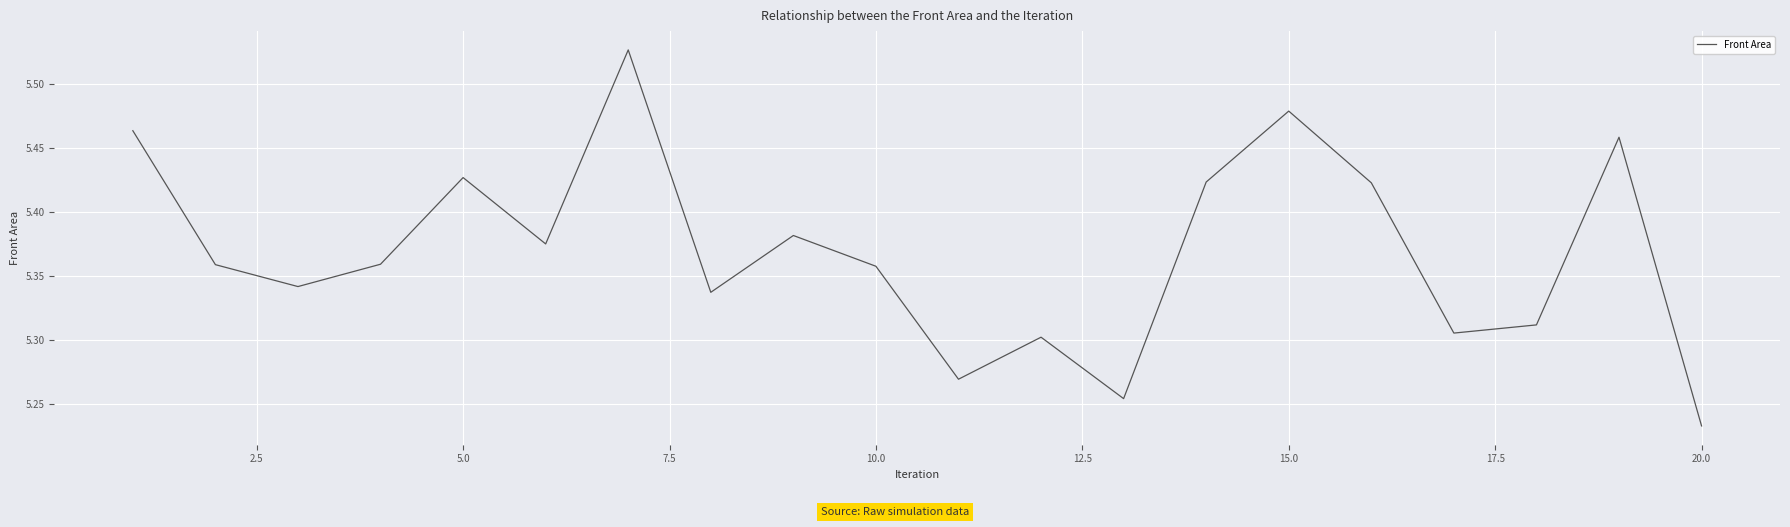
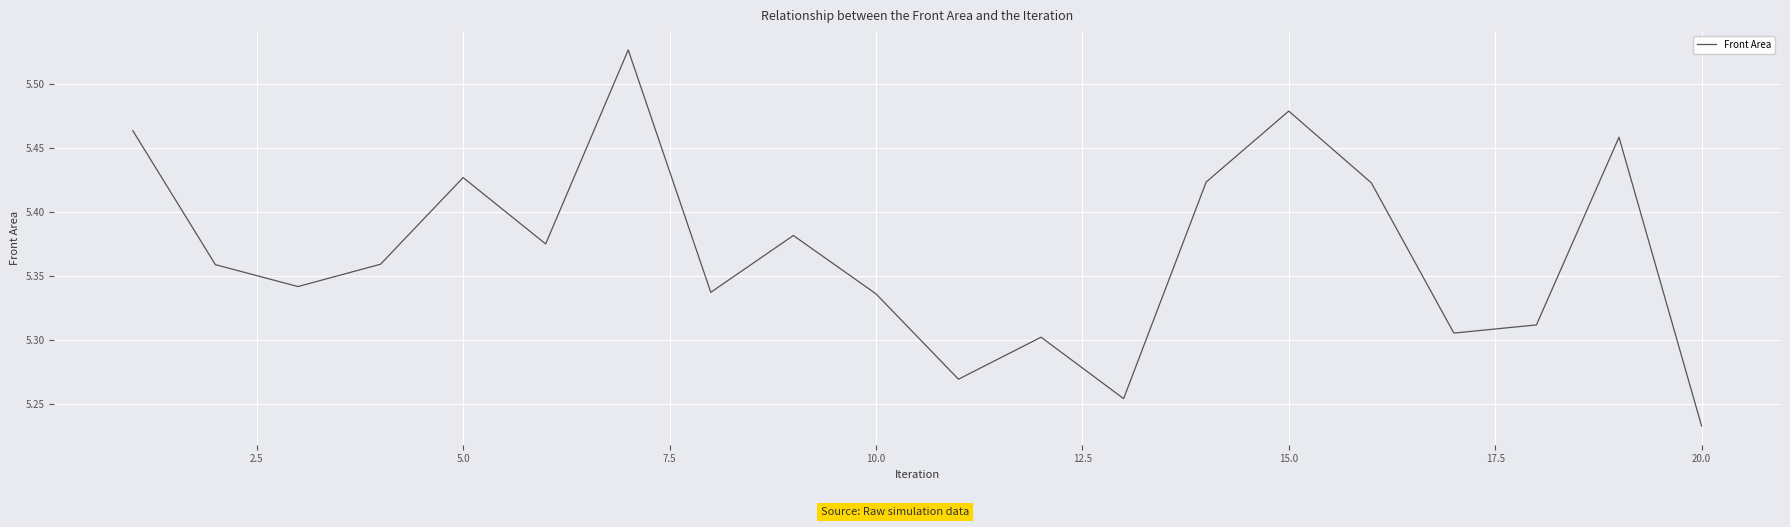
  {
    "5.0": 5.427,
-   "10.0": 5.358,
+   "10.0": 5.336,
    "15.0": 5.479,
    "20.0": 5.233
  }
